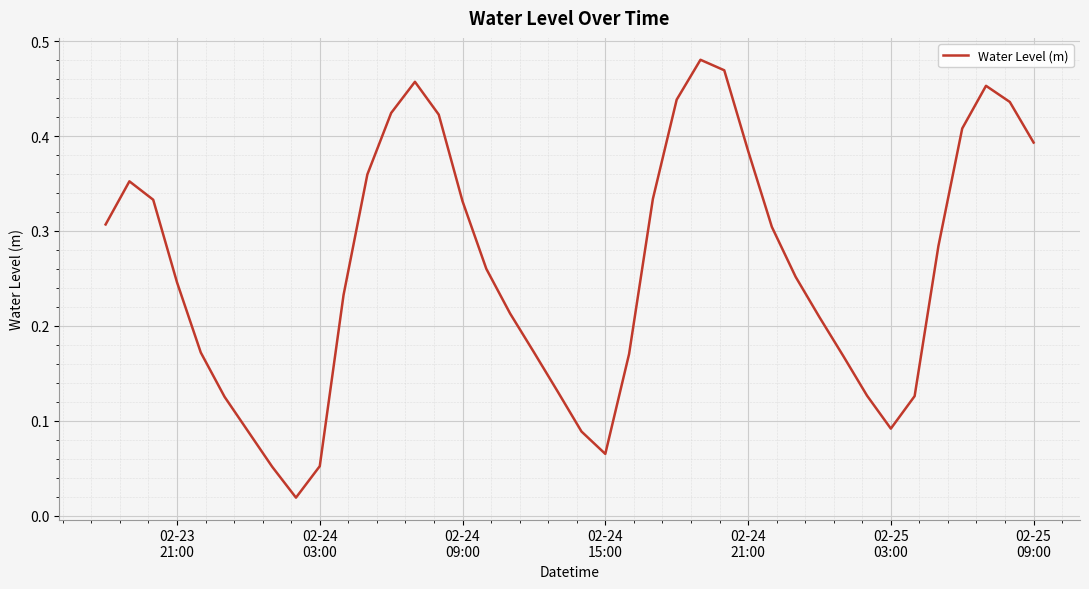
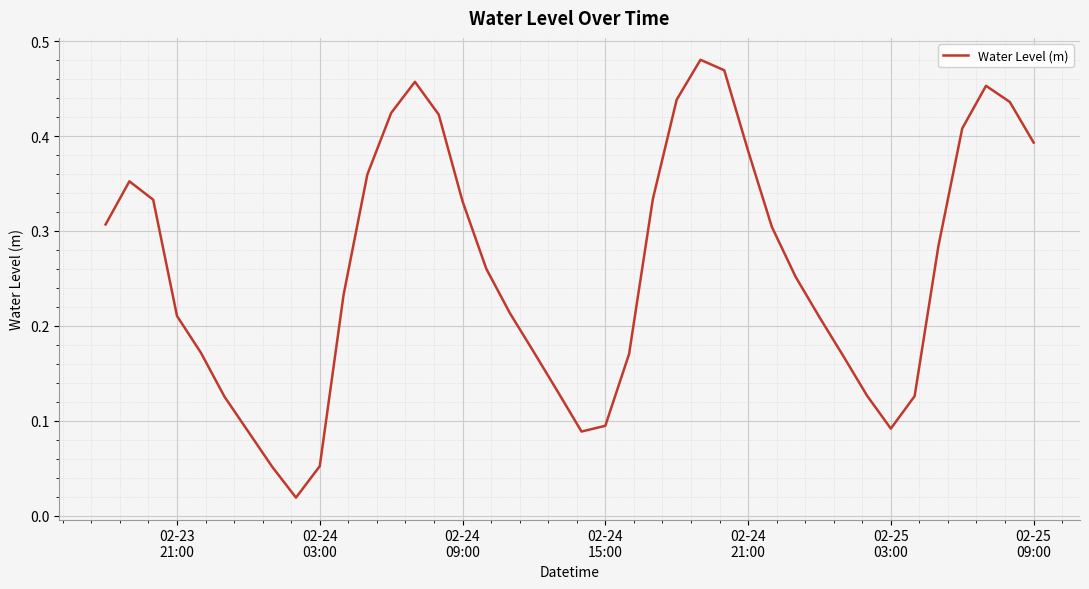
  {
-   "02-23 21:00": 0.25,
+   "02-23 21:00": 0.21,
    "02-24 03:00": 0.05,
    "02-24 09:00": 0.33,
-   "02-24 15:00": 0.07,
+   "02-24 15:00": 0.09,
    "02-24 21:00": 0.38,
    "02-25 03:00": 0.09,
    "02-25 09:00": 0.39
  }
